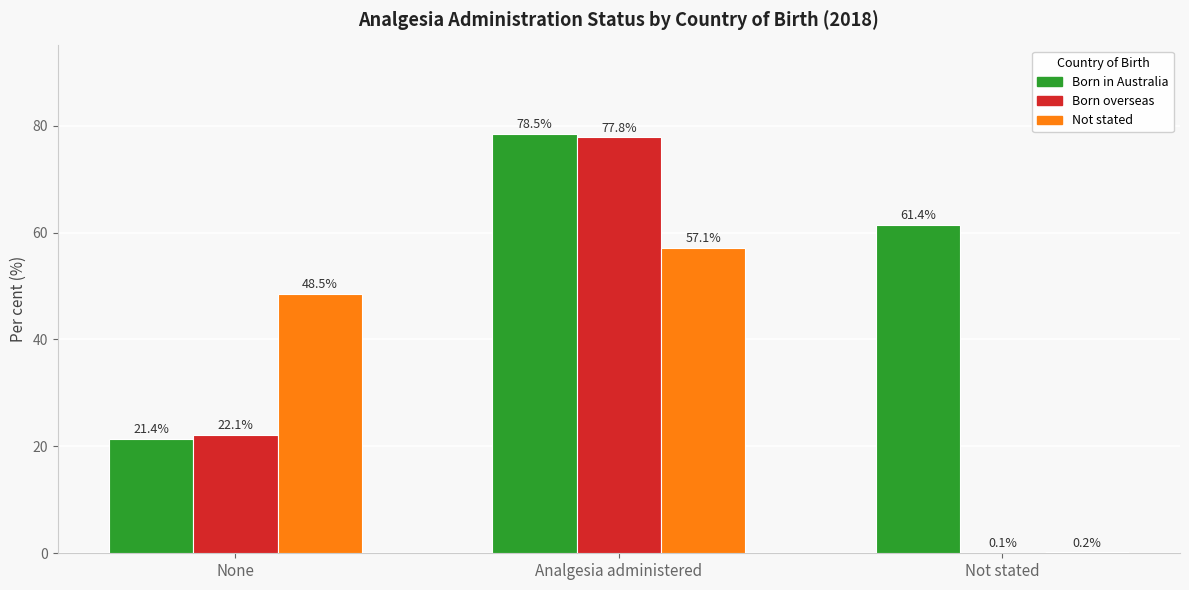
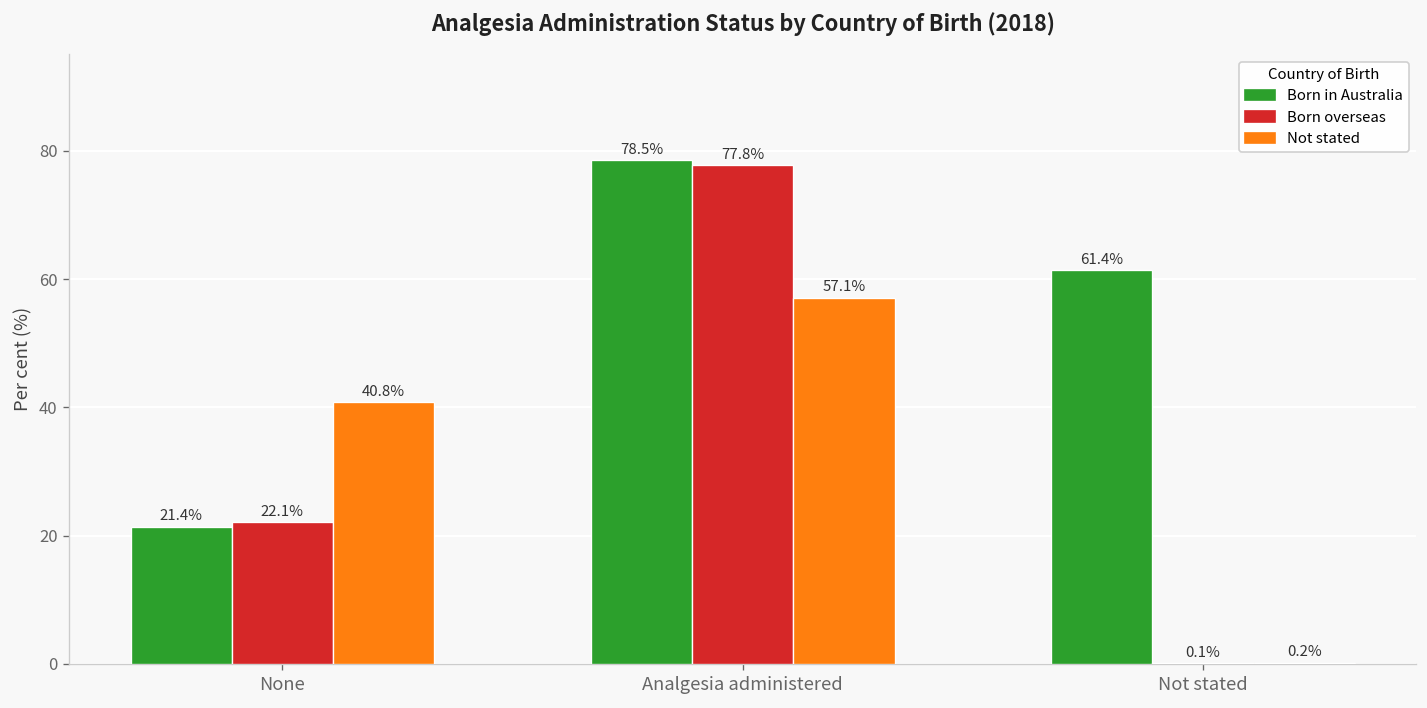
  {
    "Born in Australia": {
      "None": "21.4%",
      "Analgesia administered": "78.5%",
      "Not stated": "61.4%"
    },
    "Born overseas": {
      "None": "22.1%",
      "Analgesia administered": "77.8%",
      "Not stated": "0.1%"
    },
    "Not stated": {
-     "None": "48.5%",
+     "None": "40.8%",
      "Analgesia administered": "57.1%",
      "Not stated": "0.2%"
    }
  }
